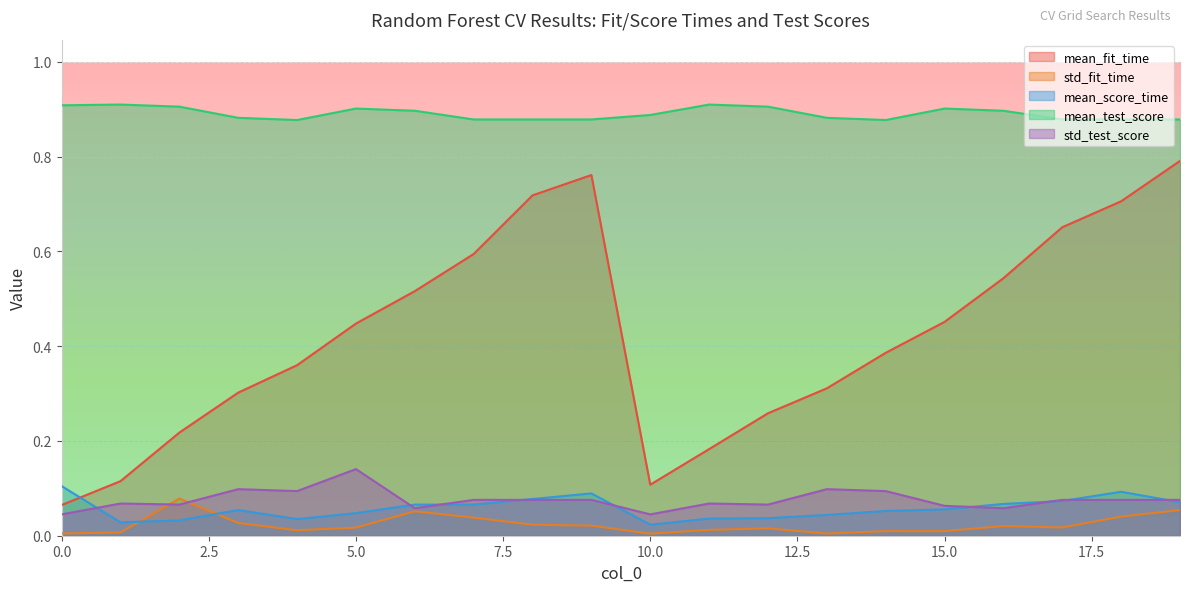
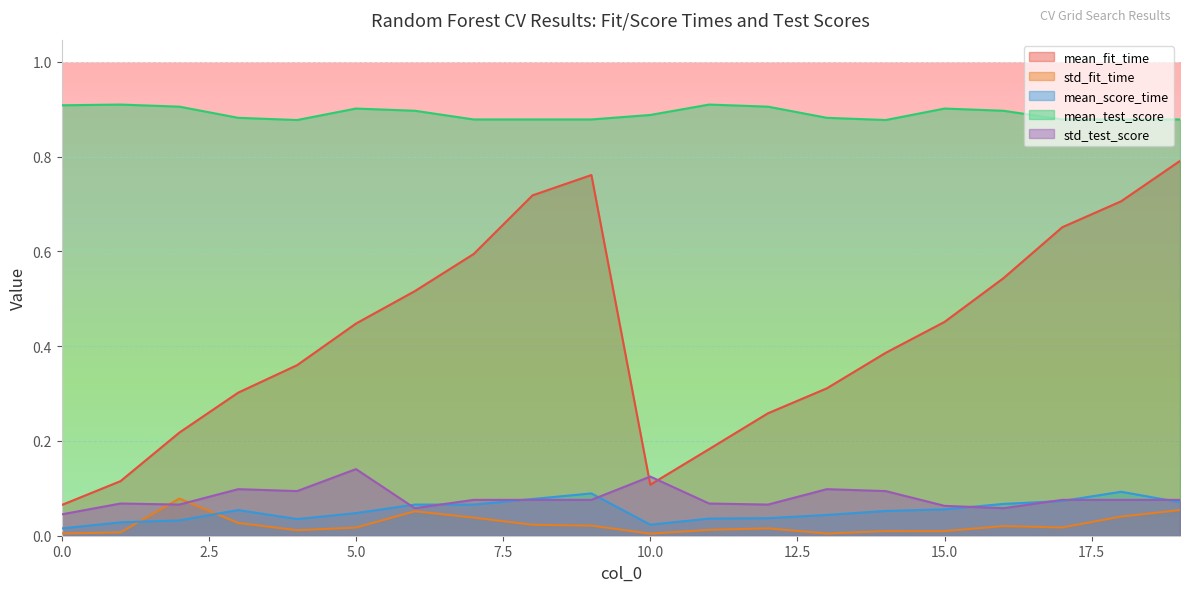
  {
    "mean_score_time": {
-     "0.0": 0.10,
+     "0.0": 0.02,
      "5.0": 0.05,
      "10.0": 0.02,
      "15.0": 0.06
    },
    "mean_test_score": {
      "0.0": 0.91,
      "5.0": 0.90,
      "10.0": 0.89,
      "15.0": 0.90
    },
    "std_test_score": {
      "0.0": 0.05,
      "5.0": 0.14,
-     "10.0": 0.05,
+     "10.0": 0.12,
      "15.0": 0.06
    }
  }
